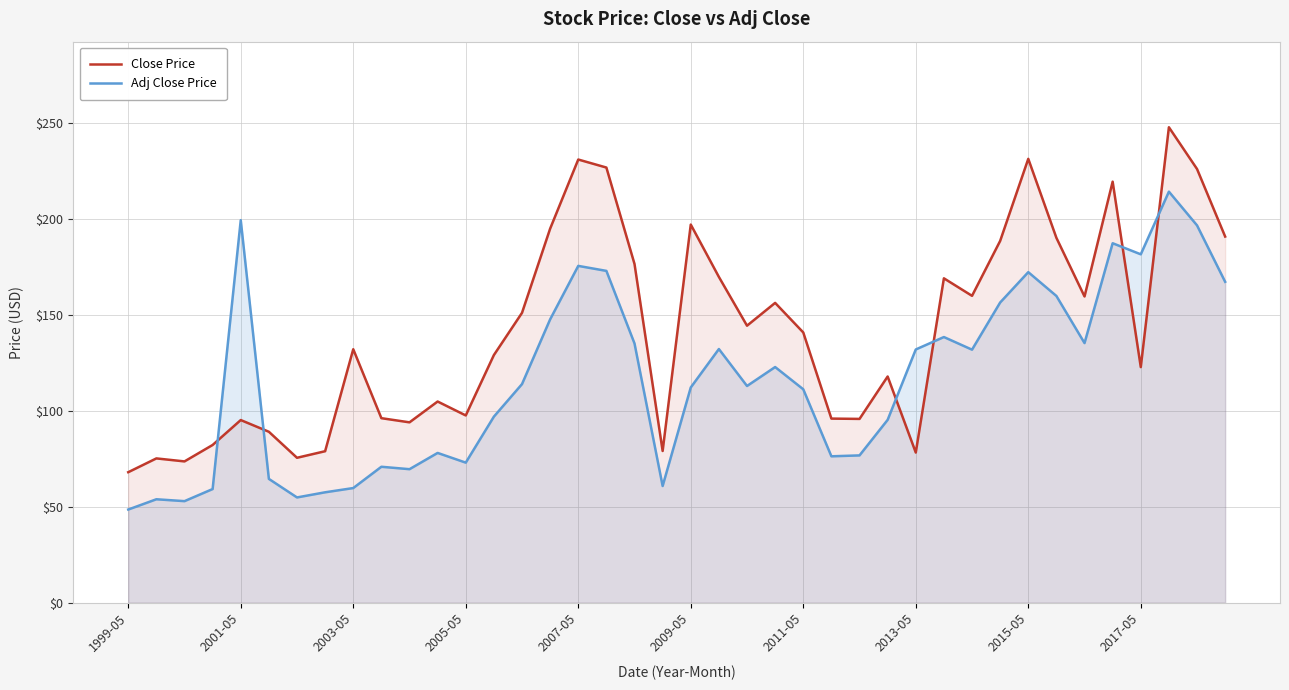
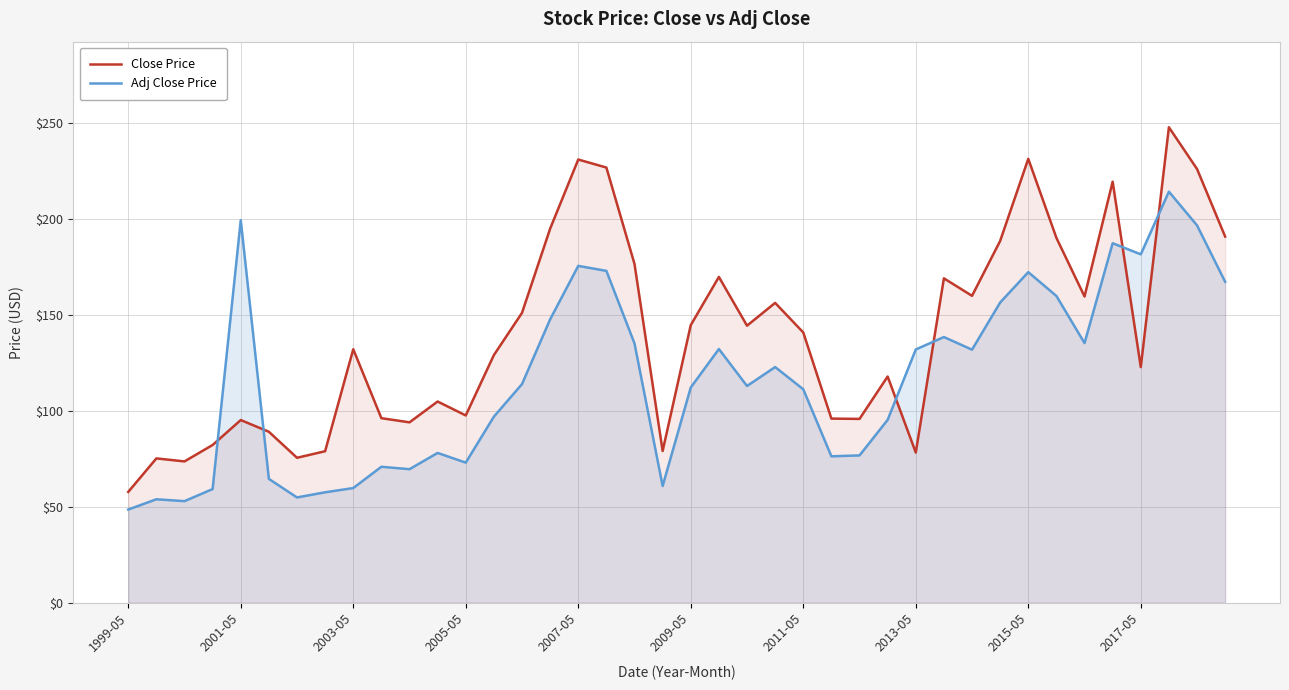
  {
    "Close Price": {
-     "1999-05": "$68",
+     "1999-05": "$58",
      "2001-05": "$95",
      "2003-05": "$132",
      "2005-05": "$98",
      "2007-05": "$231",
-     "2009-05": "$197",
+     "2009-05": "$145",
      "2011-05": "$141",
      "2013-05": "$78",
      "2015-05": "$231",
      "2017-05": "$123"
    },
    "Adj Close Price": {
      "1999-05": "$48",
      "2001-05": "$199",
      "2003-05": "$60",
      "2005-05": "$73",
      "2007-05": "$175",
      "2009-05": "$112",
      "2011-05": "$111",
      "2013-05": "$132",
      "2015-05": "$172",
      "2017-05": "$181"
    }
  }
